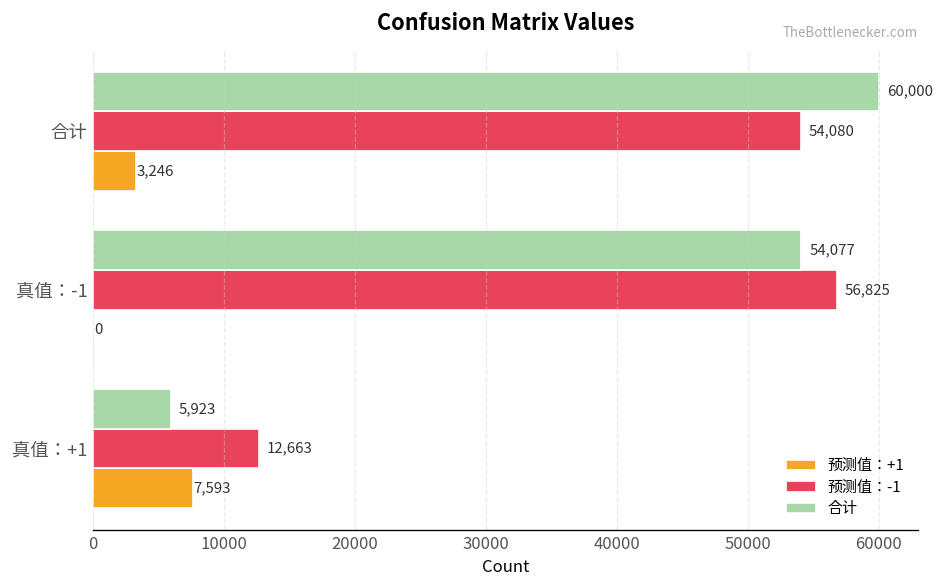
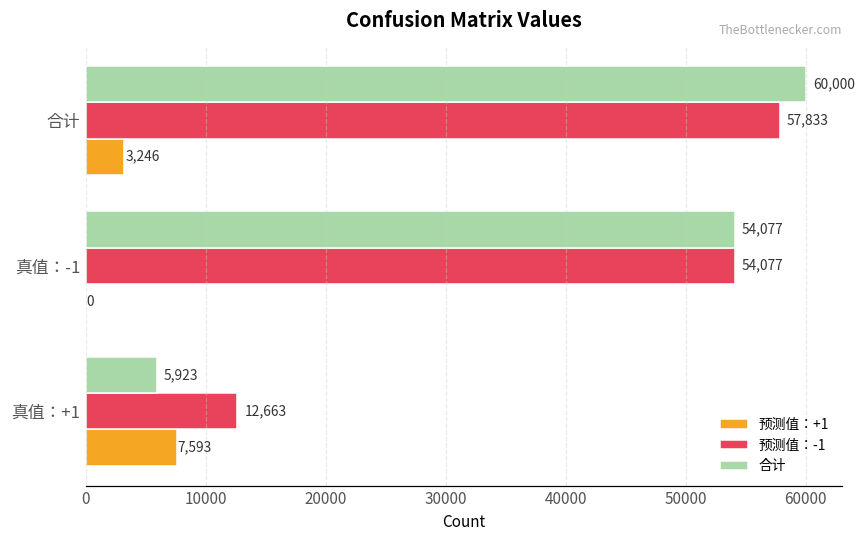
  {
    "预测值：+1": {
      "合计": "3,246",
      "真值：-1": "0",
      "真值：+1": "7,593"
    },
    "预测值：-1": {
-     "合计": "54,080",
-     "真值：-1": "56,825",
+     "合计": "57,833",
+     "真值：-1": "54,077",
      "真值：+1": "12,663"
    },
    "合计": {
      "合计": "60,000",
      "真值：-1": "54,077",
      "真值：+1": "5,923"
    }
  }
